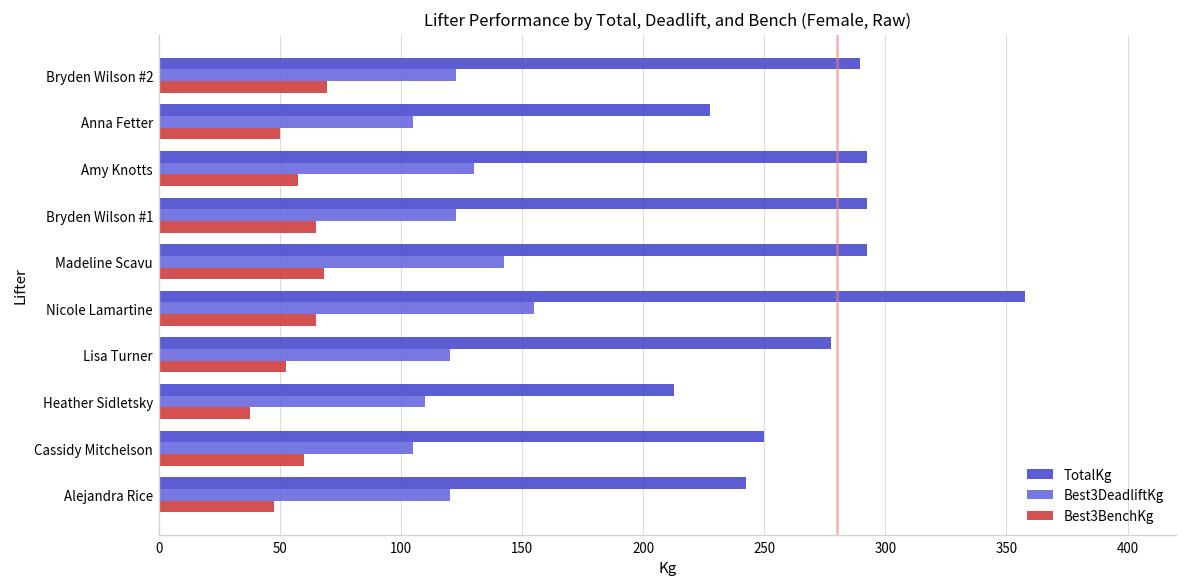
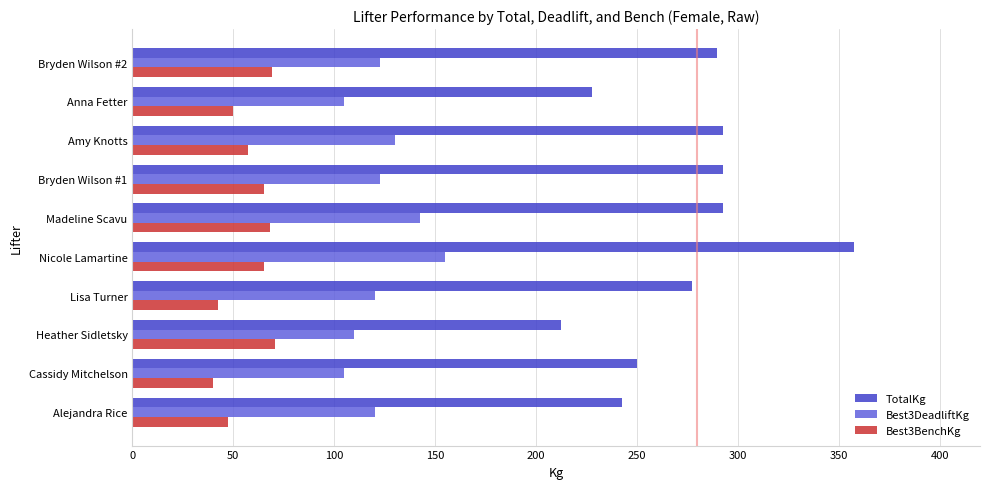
  {
    "Best3BenchKg": {
      "Bryden Wilson #2": 69,
      "Anna Fetter": 50,
      "Amy Knotts": 58,
      "Bryden Wilson #1": 65,
      "Madeline Scavu": 68,
      "Nicole Lamartine": 65,
-     "Lisa Turner": 53,
-     "Heather Sidletsky": 38,
-     "Cassidy Mitchelson": 60,
+     "Lisa Turner": 42,
+     "Heather Sidletsky": 71,
+     "Cassidy Mitchelson": 40,
      "Alejandra Rice": 48
    }
  }
